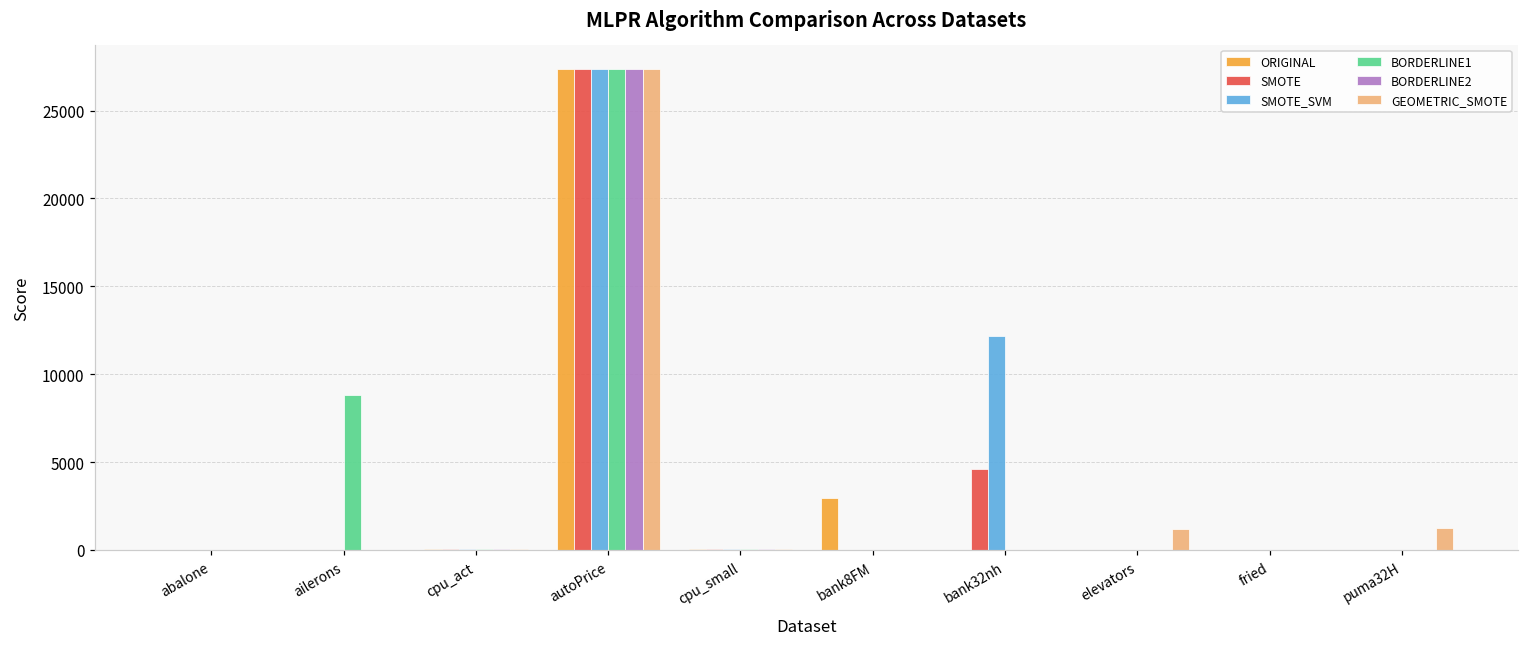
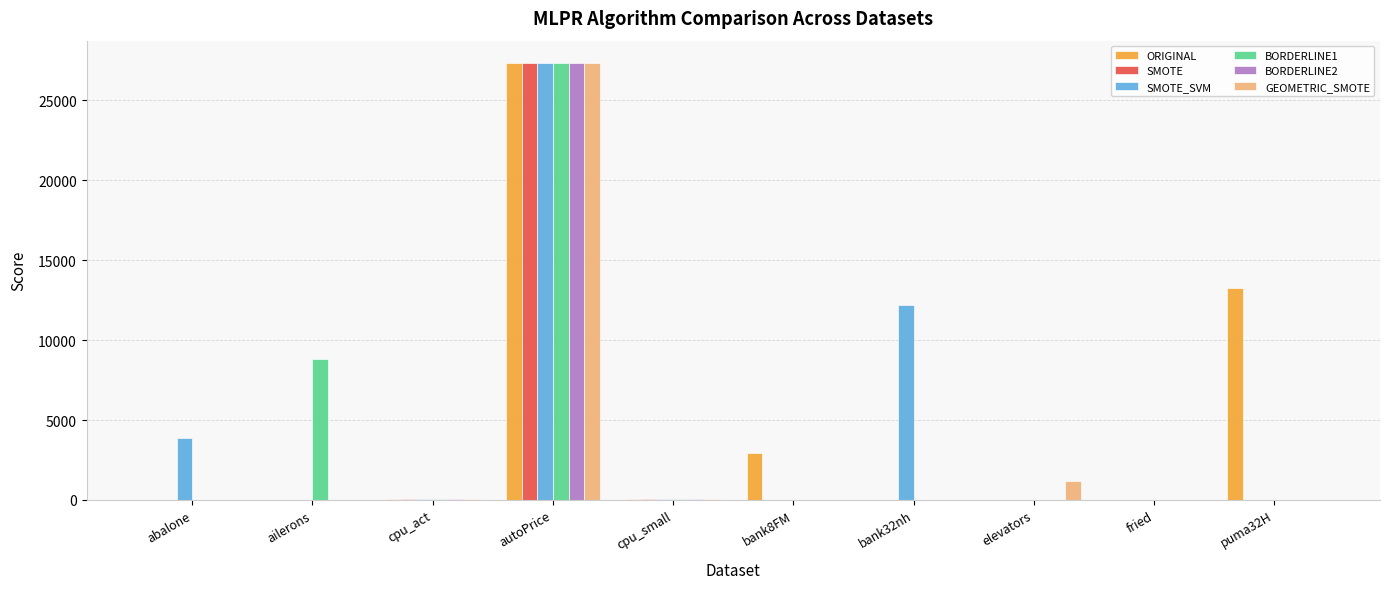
  {
    "ORIGINAL": {
      "autoPrice": 27400,
      "bank8FM": 2900,
-     "puma32H": 0
+     "puma32H": 13300
    },
    "SMOTE": {
      "autoPrice": 27400,
-     "bank32nh": 4600
+     "bank32nh": 0
    },
    "SMOTE_SVM": {
-     "abalone": 0,
+     "abalone": 3900,
      "autoPrice": 27400,
      "bank32nh": 12200
    },
    "BORDERLINE1": {
      "ailerons": 8800,
      "autoPrice": 27400
    },
    "BORDERLINE2": {
      "autoPrice": 27400
    },
    "GEOMETRIC_SMOTE": {
      "autoPrice": 27400,
      "elevators": 1200,
-     "puma32H": 1300
+     "puma32H": 0
    }
  }
